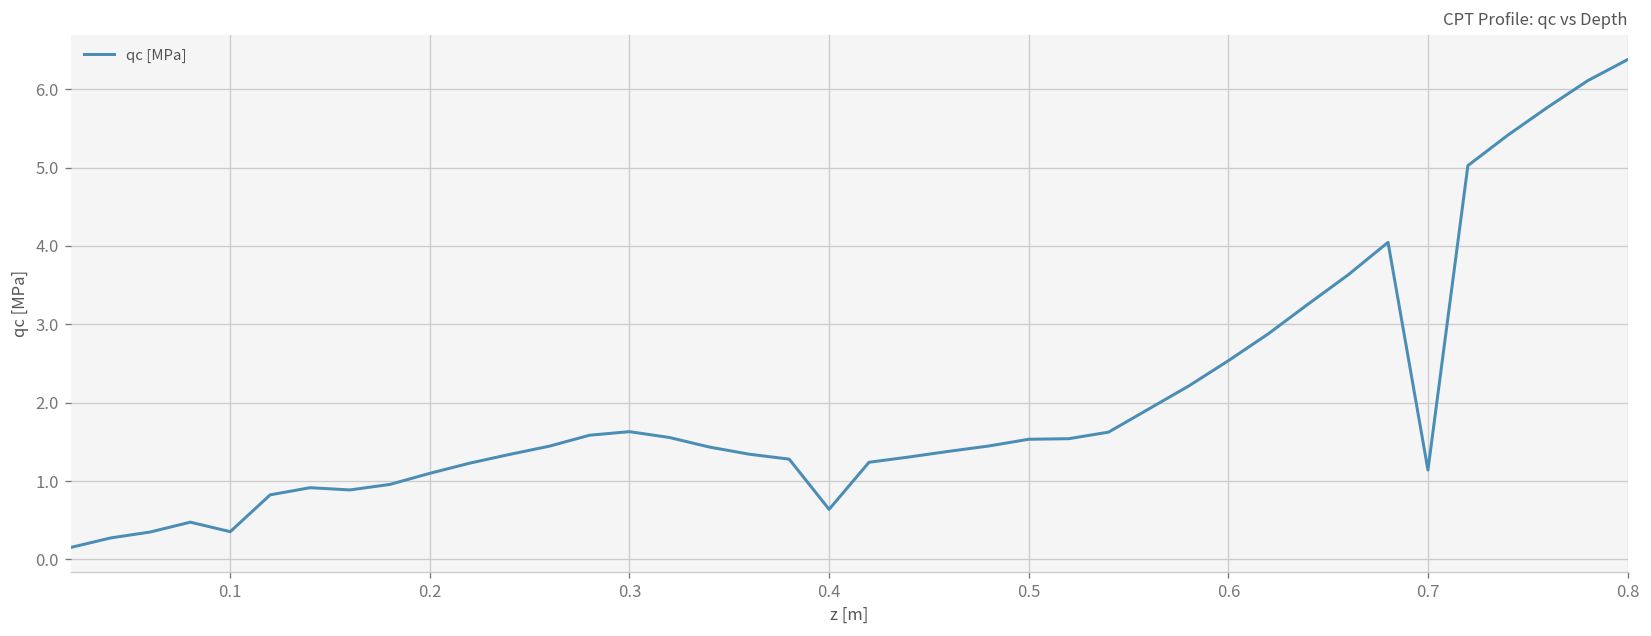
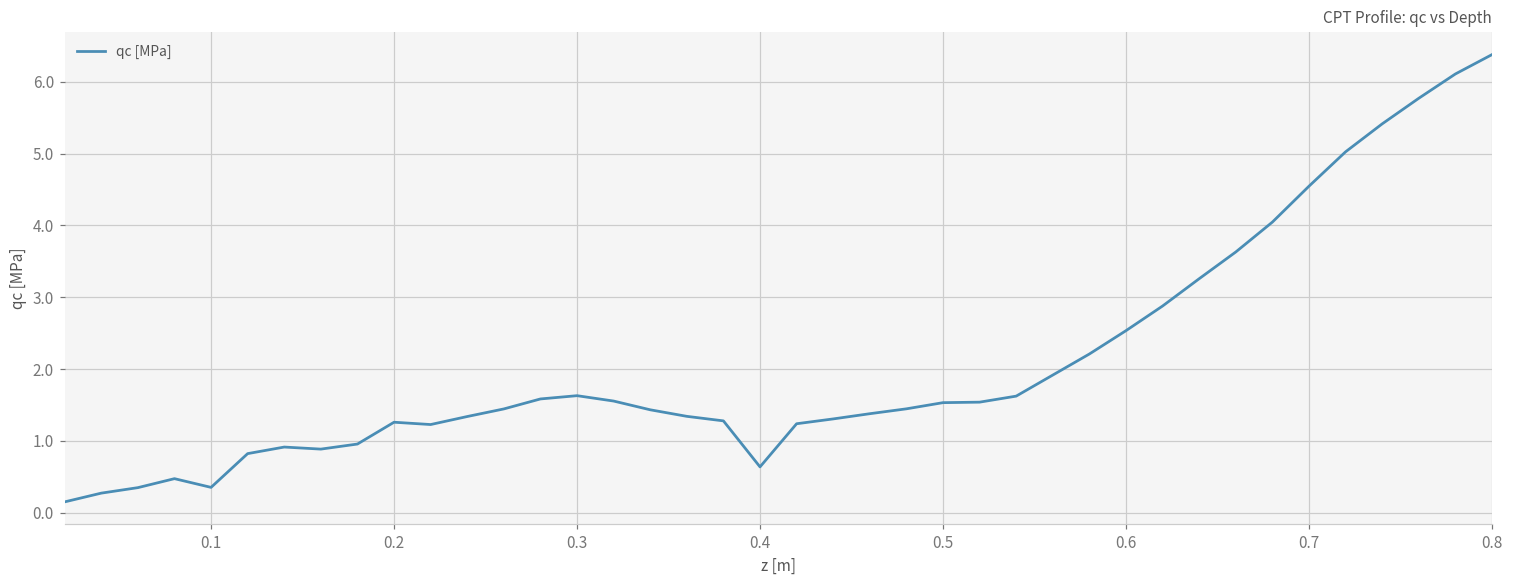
  {
    "0.1": 0.4,
-   "0.2": 1.1,
+   "0.2": 1.3,
    "0.3": 1.6,
    "0.4": 0.6,
    "0.5": 1.5,
    "0.6": 2.5,
-   "0.7": 1.1,
+   "0.7": 4.5,
    "0.8": 6.4
  }
